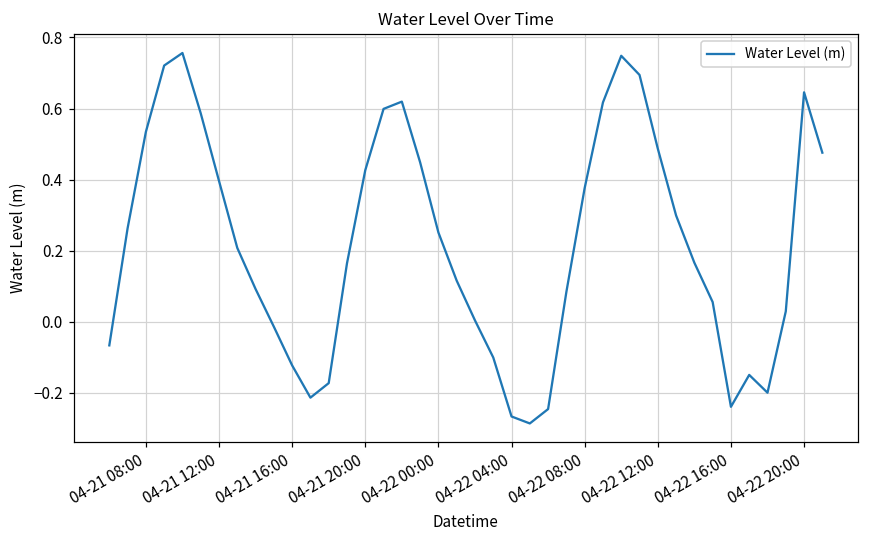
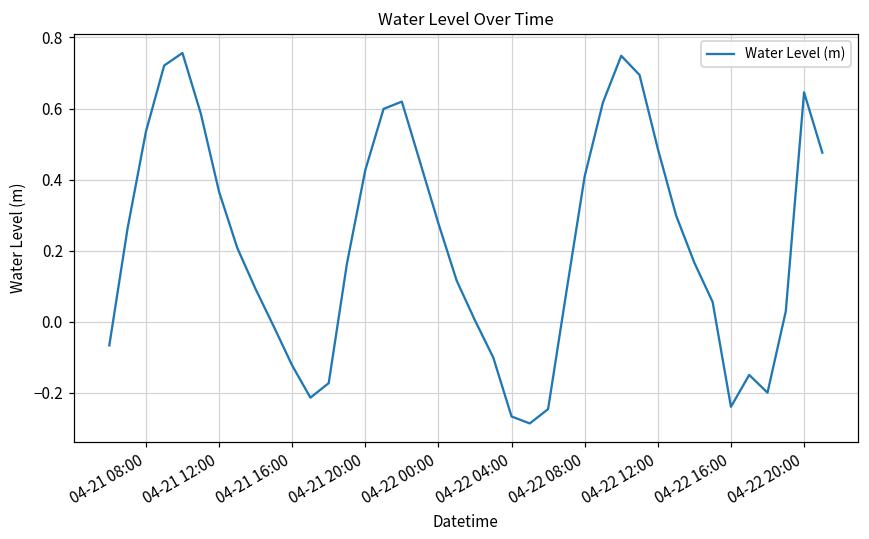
  {
    "04-21 08:00": 0.53,
-   "04-21 12:00": 0.40,
+   "04-21 12:00": 0.37,
    "04-21 16:00": -0.12,
    "04-21 20:00": 0.43,
-   "04-22 00:00": 0.25,
+   "04-22 00:00": 0.28,
    "04-22 04:00": -0.27,
-   "04-22 08:00": 0.38,
+   "04-22 08:00": 0.41,
    "04-22 12:00": 0.49,
    "04-22 16:00": -0.24,
    "04-22 20:00": 0.65
  }
